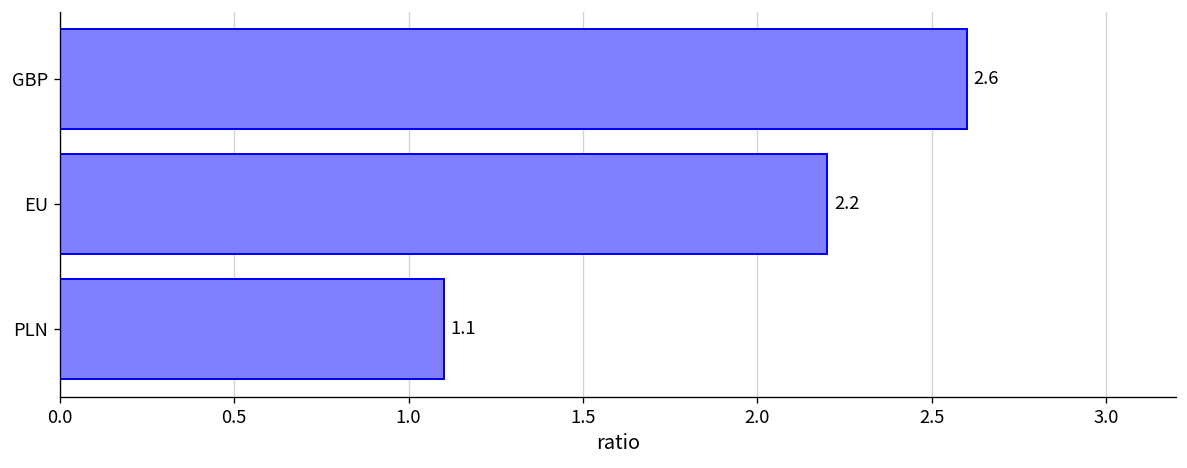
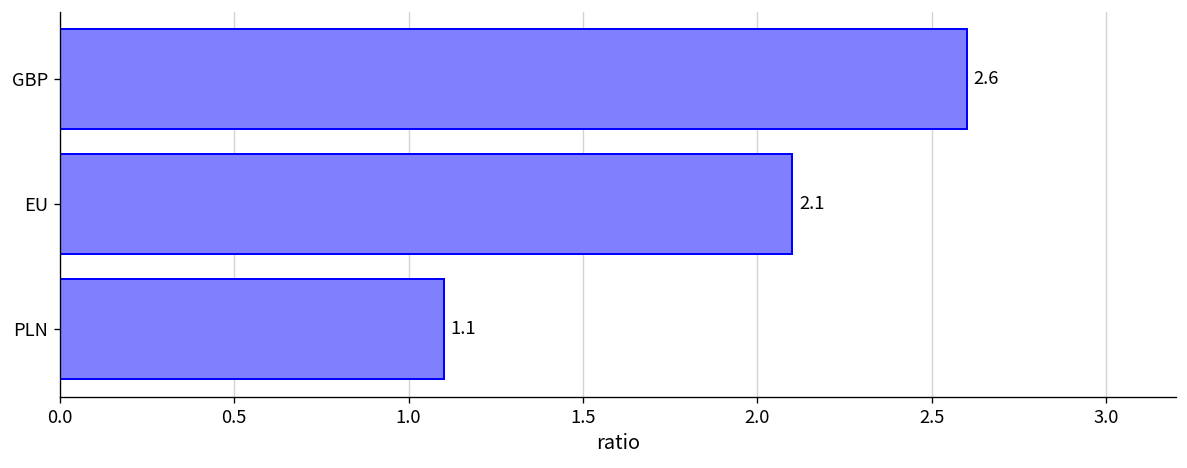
  {
    "GBP": 2.6,
-   "EU": 2.2,
+   "EU": 2.1,
    "PLN": 1.1
  }
